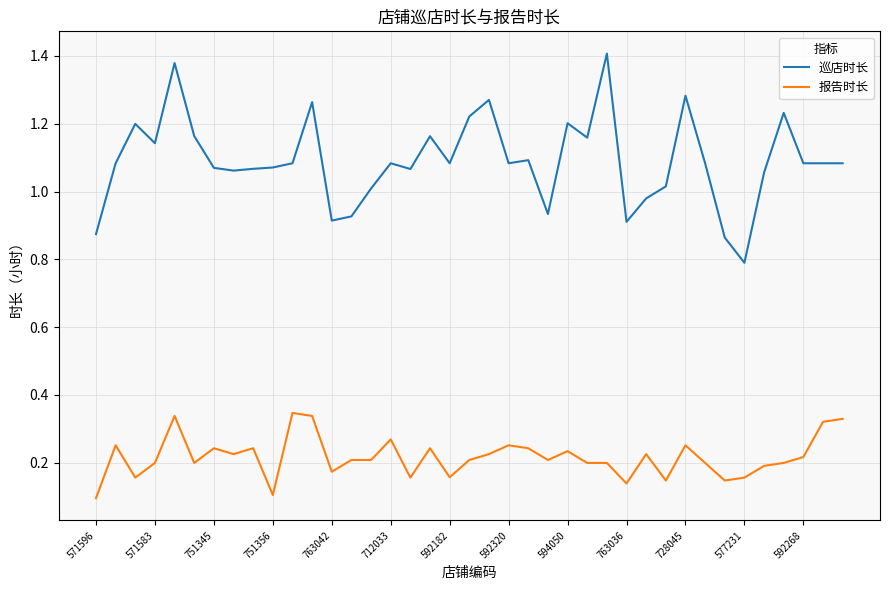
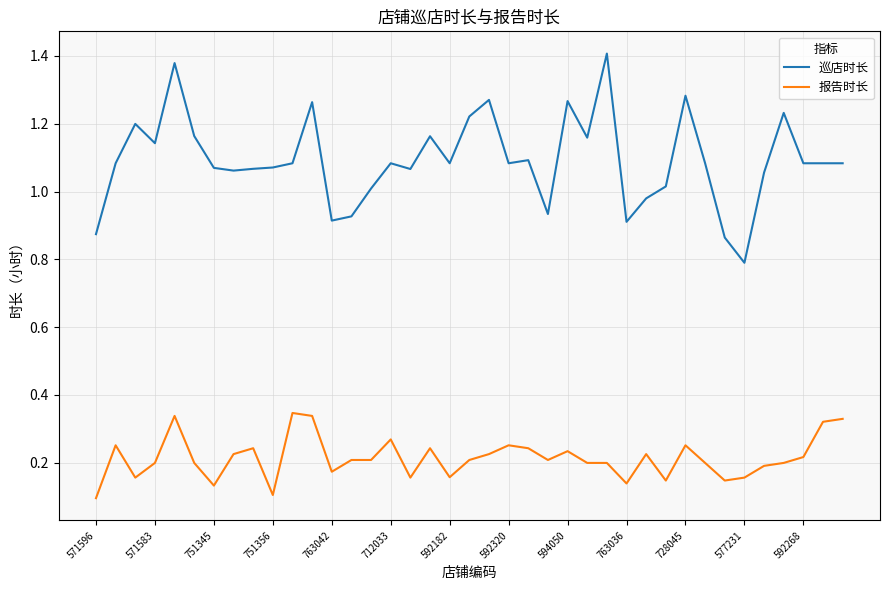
  {
    "巡店时长": {
      "571596": 0.87,
      "571583": 1.14,
      "751345": 1.07,
      "751356": 1.07,
      "763042": 0.91,
      "712033": 1.08,
      "592182": 1.08,
      "592320": 1.08,
-     "594050": 1.20,
+     "594050": 1.27,
      "763036": 0.91,
      "728045": 1.28,
      "577231": 0.79,
      "592268": 1.08
    },
    "报告时长": {
      "571596": 0.10,
      "571583": 0.20,
-     "751345": 0.24,
+     "751345": 0.13,
      "751356": 0.10,
      "763042": 0.17,
      "712033": 0.27,
      "592182": 0.16,
      "592320": 0.25,
      "594050": 0.23,
      "763036": 0.14,
      "728045": 0.25,
      "577231": 0.16,
      "592268": 0.22
    }
  }
